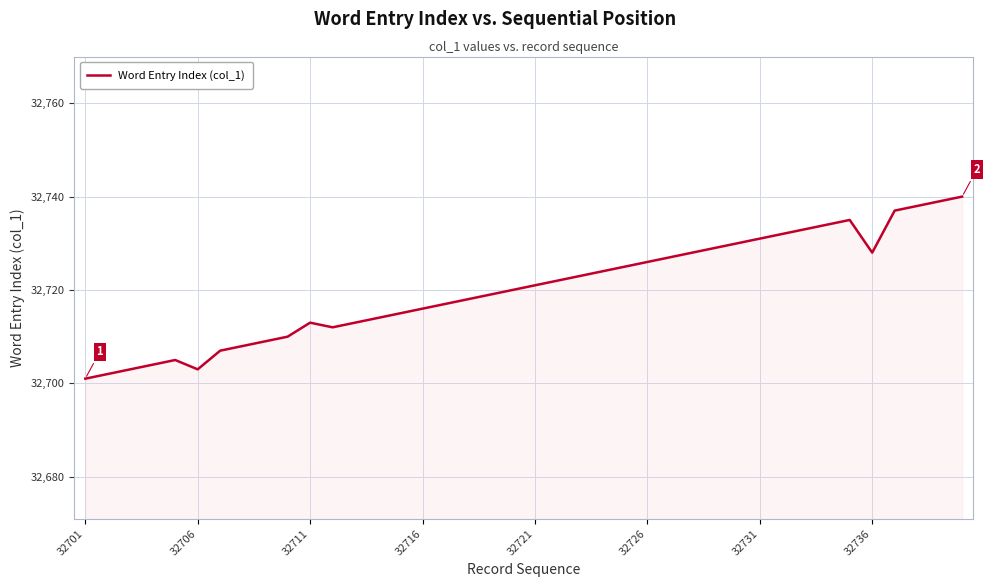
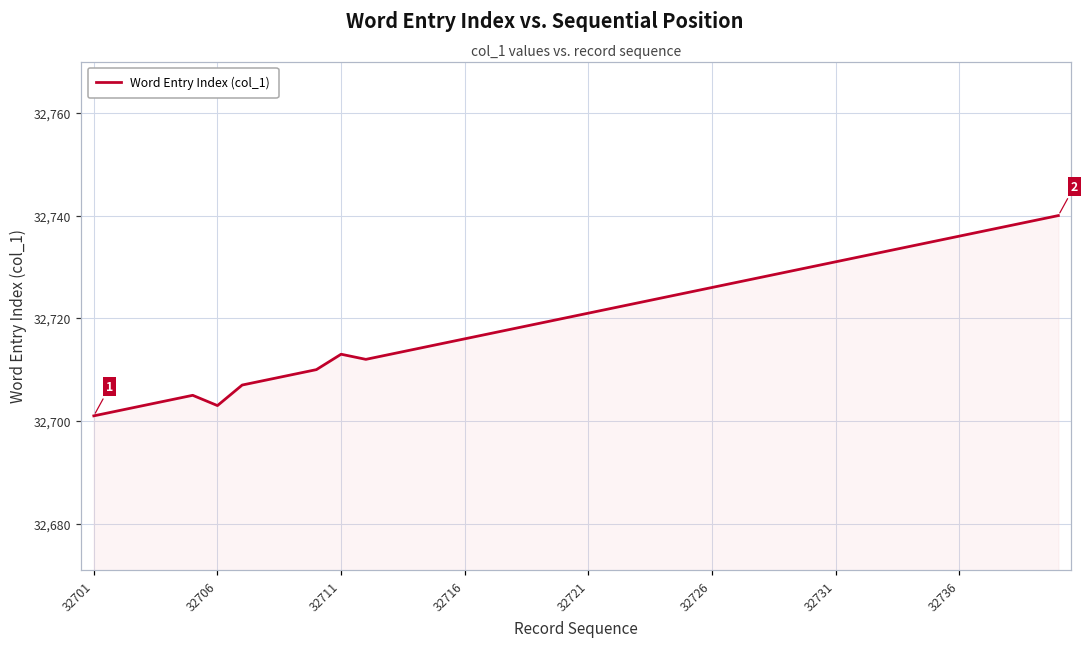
  {
    "32701": "32,701",
    "32706": "32,703",
    "32711": "32,713",
    "32716": "32,716",
    "32721": "32,721",
    "32726": "32,726",
    "32731": "32,731",
-   "32736": "32,728"
+   "32736": "32,736"
  }
